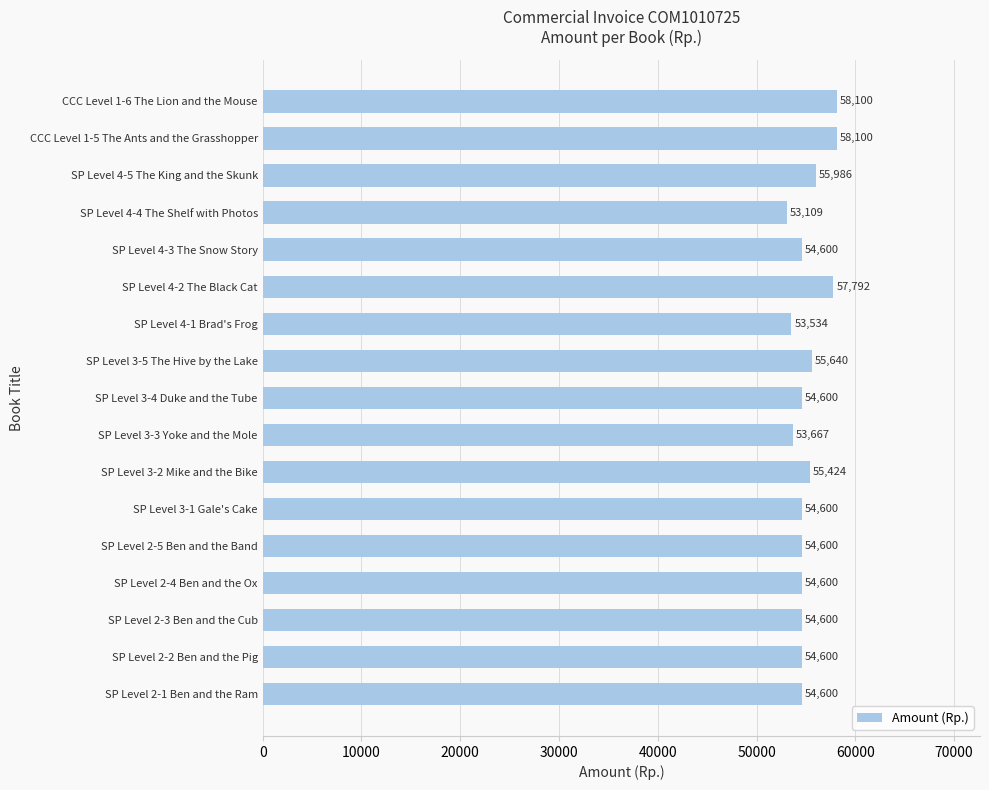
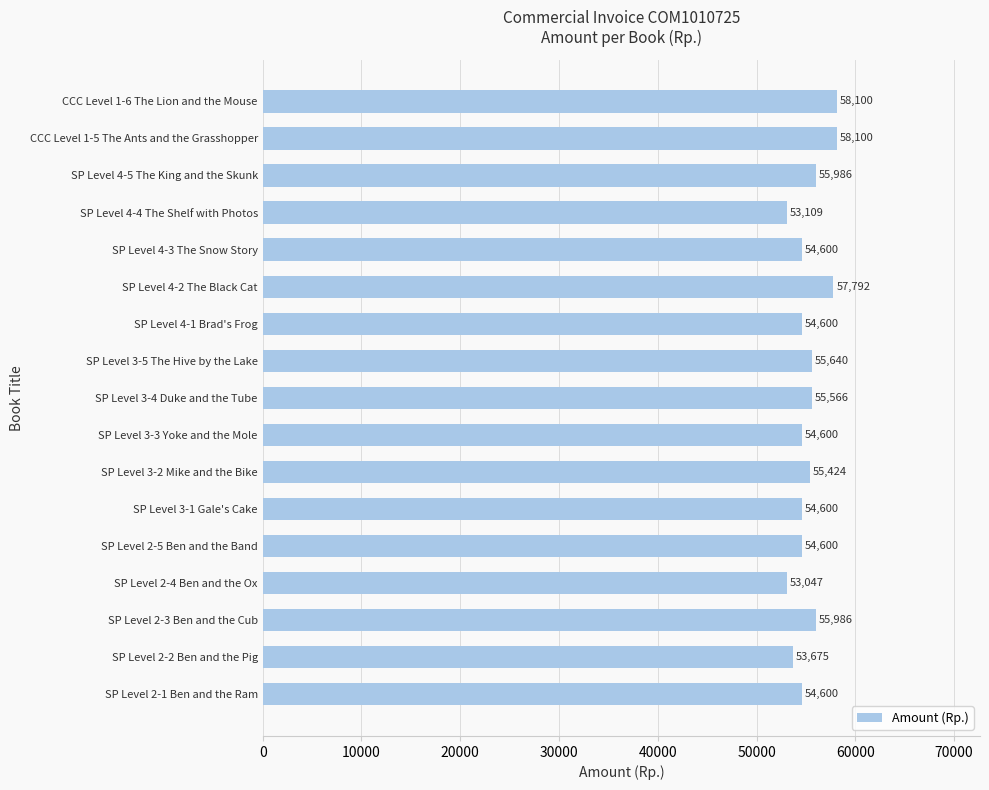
  {
    "CCC Level 1-6 The Lion and the Mouse": "58,100",
    "CCC Level 1-5 The Ants and the Grasshopper": "58,100",
    "SP Level 4-5 The King and the Skunk": "55,986",
    "SP Level 4-4 The Shelf with Photos": "53,109",
    "SP Level 4-3 The Snow Story": "54,600",
    "SP Level 4-2 The Black Cat": "57,792",
-   "SP Level 4-1 Brad's Frog": "53,534",
+   "SP Level 4-1 Brad's Frog": "54,600",
    "SP Level 3-5 The Hive by the Lake": "55,640",
-   "SP Level 3-4 Duke and the Tube": "54,600",
-   "SP Level 3-3 Yoke and the Mole": "53,667",
+   "SP Level 3-4 Duke and the Tube": "55,566",
+   "SP Level 3-3 Yoke and the Mole": "54,600",
    "SP Level 3-2 Mike and the Bike": "55,424",
    "SP Level 3-1 Gale's Cake": "54,600",
    "SP Level 2-5 Ben and the Band": "54,600",
-   "SP Level 2-4 Ben and the Ox": "54,600",
-   "SP Level 2-3 Ben and the Cub": "54,600",
-   "SP Level 2-2 Ben and the Pig": "54,600",
+   "SP Level 2-4 Ben and the Ox": "53,047",
+   "SP Level 2-3 Ben and the Cub": "55,986",
+   "SP Level 2-2 Ben and the Pig": "53,675",
    "SP Level 2-1 Ben and the Ram": "54,600"
  }
